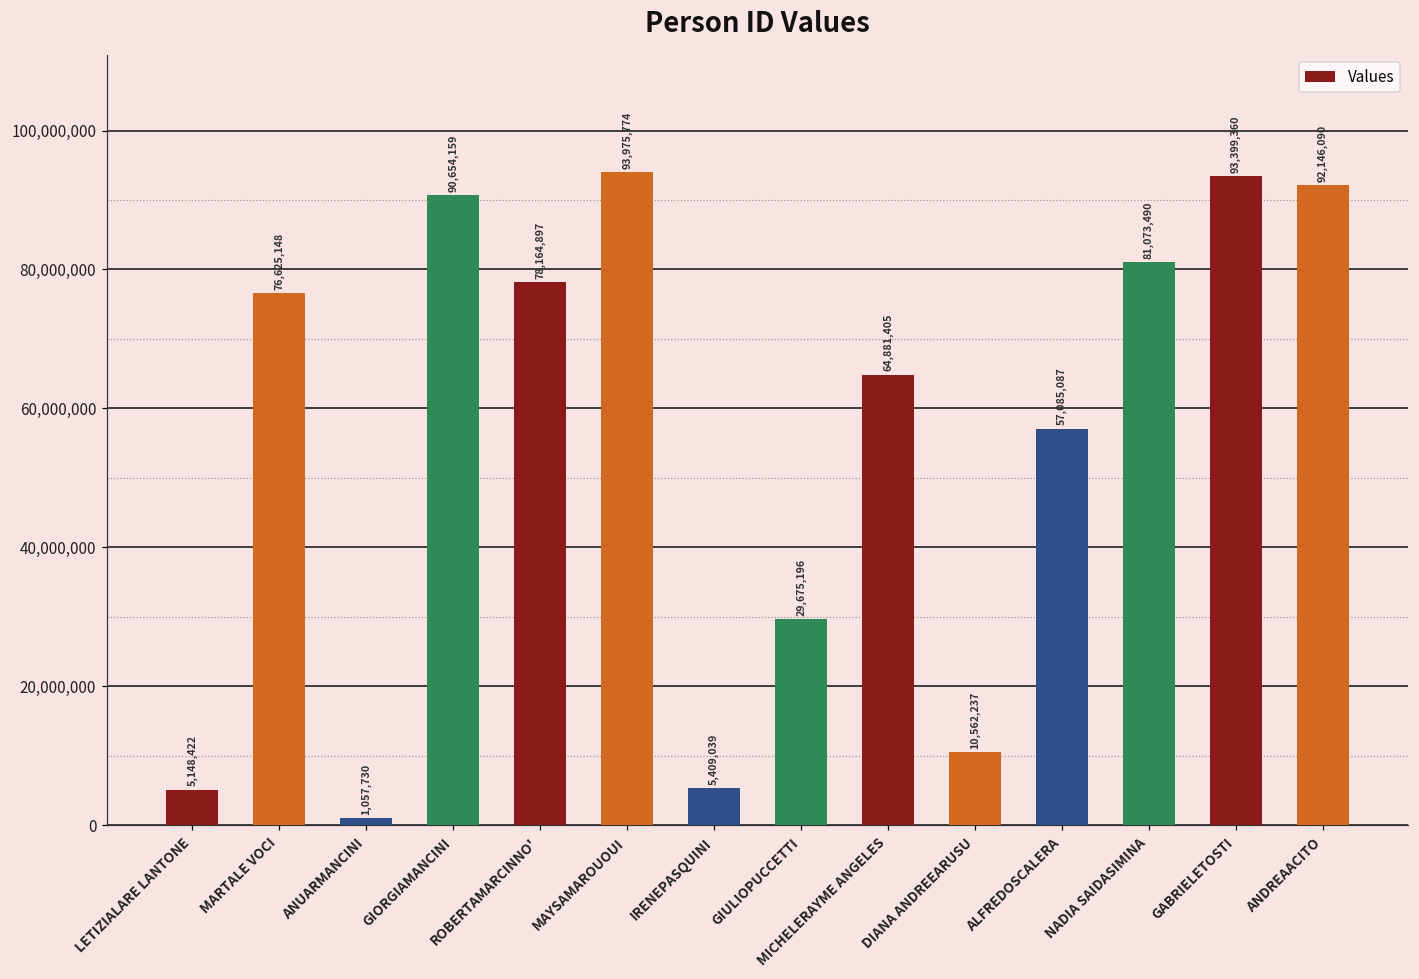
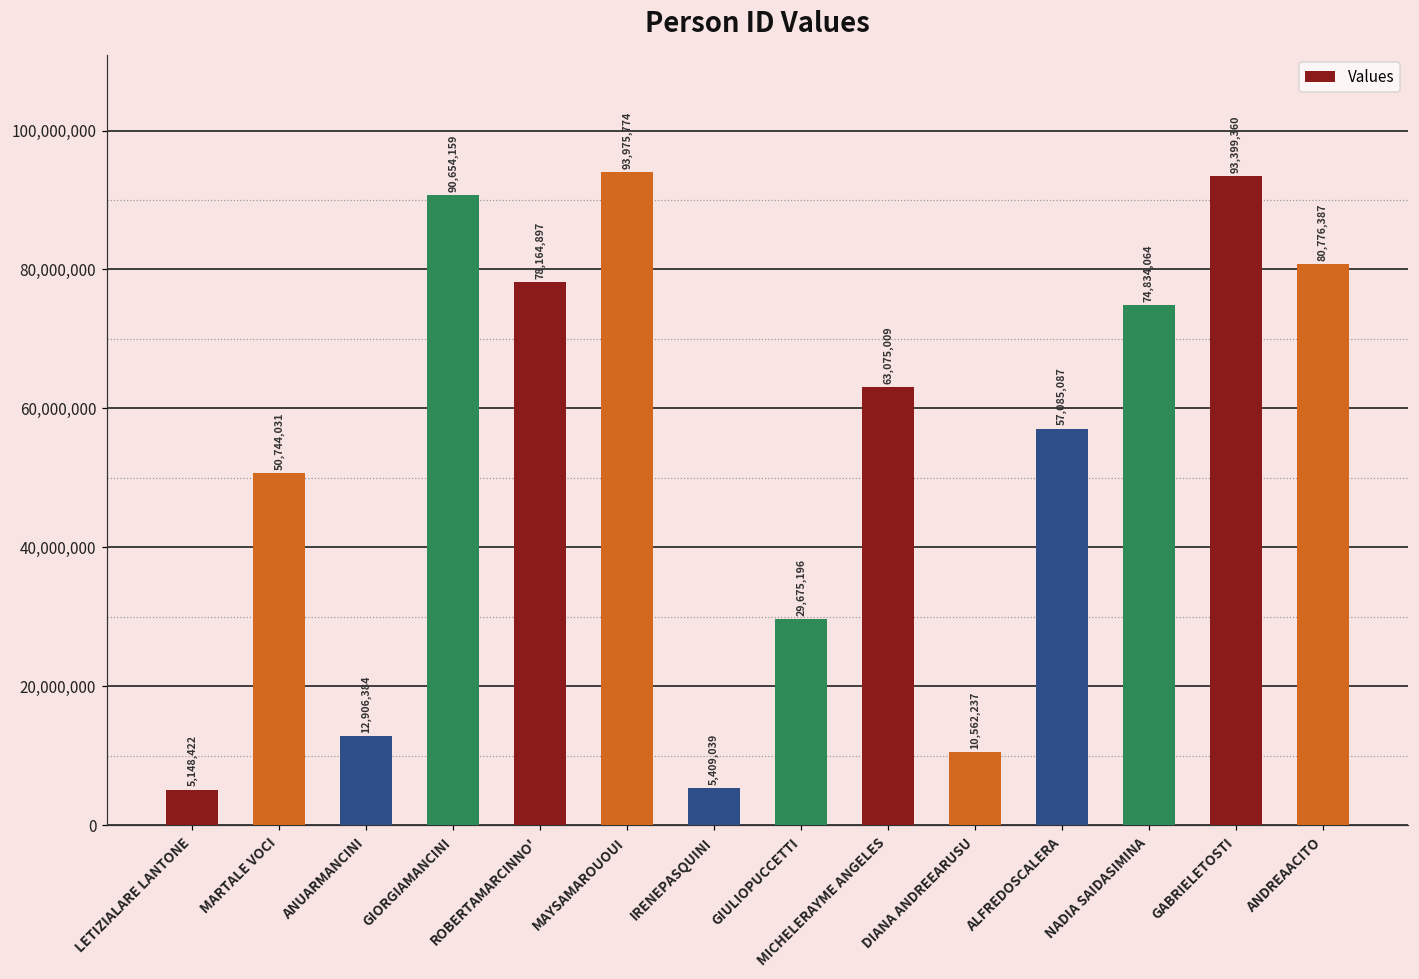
  {
    "LETIZIALARE LANTONE": "5,148,422",
-   "MARTALE VOCI": "76,625,148",
-   "ANUARMANCINI": "1,057,730",
+   "MARTALE VOCI": "50,744,031",
+   "ANUARMANCINI": "12,906,384",
    "GIORGIAMANCINI": "90,654,159",
    "ROBERTAMARCINNO'": "78,164,897",
    "MAYSAMAROUOUI": "93,975,774",
    "IRENEPASQUINI": "5,409,039",
    "GIULIOPUCCETTI": "29,675,196",
-   "MICHELERAYME ANGELES": "64,881,405",
+   "MICHELERAYME ANGELES": "63,075,009",
    "DIANA ANDREEARUSU": "10,562,237",
    "ALFREDOSCALERA": "57,085,087",
-   "NADIA SAIDASIMINA": "81,073,490",
+   "NADIA SAIDASIMINA": "74,834,064",
    "GABRIELETOSTI": "93,399,360",
-   "ANDREAACITO": "92,146,090"
+   "ANDREAACITO": "80,776,387"
  }
